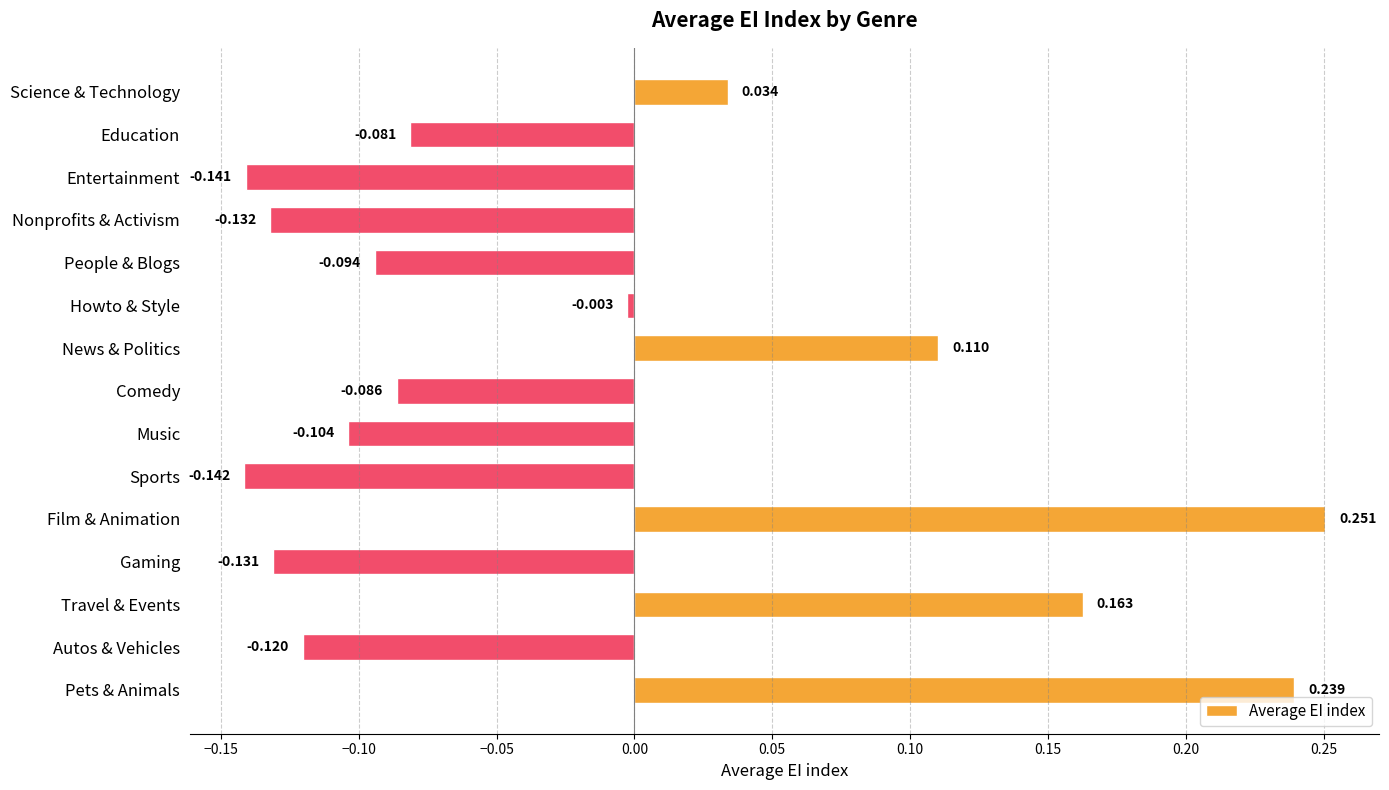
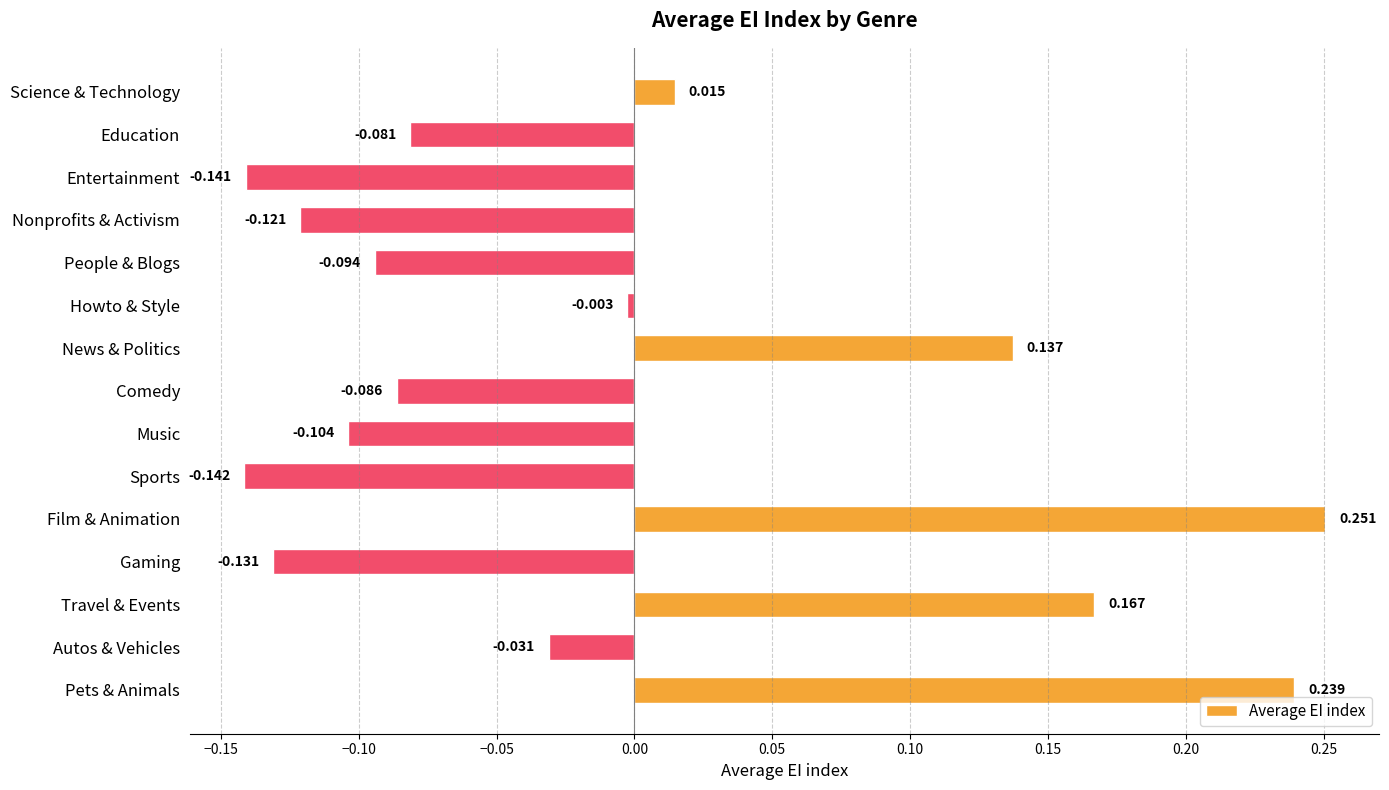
  {
-   "Science & Technology": 0.034,
+   "Science & Technology": 0.015,
    "Education": -0.081,
    "Entertainment": -0.141,
-   "Nonprofits & Activism": -0.132,
+   "Nonprofits & Activism": -0.121,
    "People & Blogs": -0.094,
    "Howto & Style": -0.003,
-   "News & Politics": 0.110,
+   "News & Politics": 0.137,
    "Comedy": -0.086,
    "Music": -0.104,
    "Sports": -0.142,
    "Film & Animation": 0.251,
    "Gaming": -0.131,
-   "Travel & Events": 0.163,
-   "Autos & Vehicles": -0.120,
+   "Travel & Events": 0.167,
+   "Autos & Vehicles": -0.031,
    "Pets & Animals": 0.239
  }
